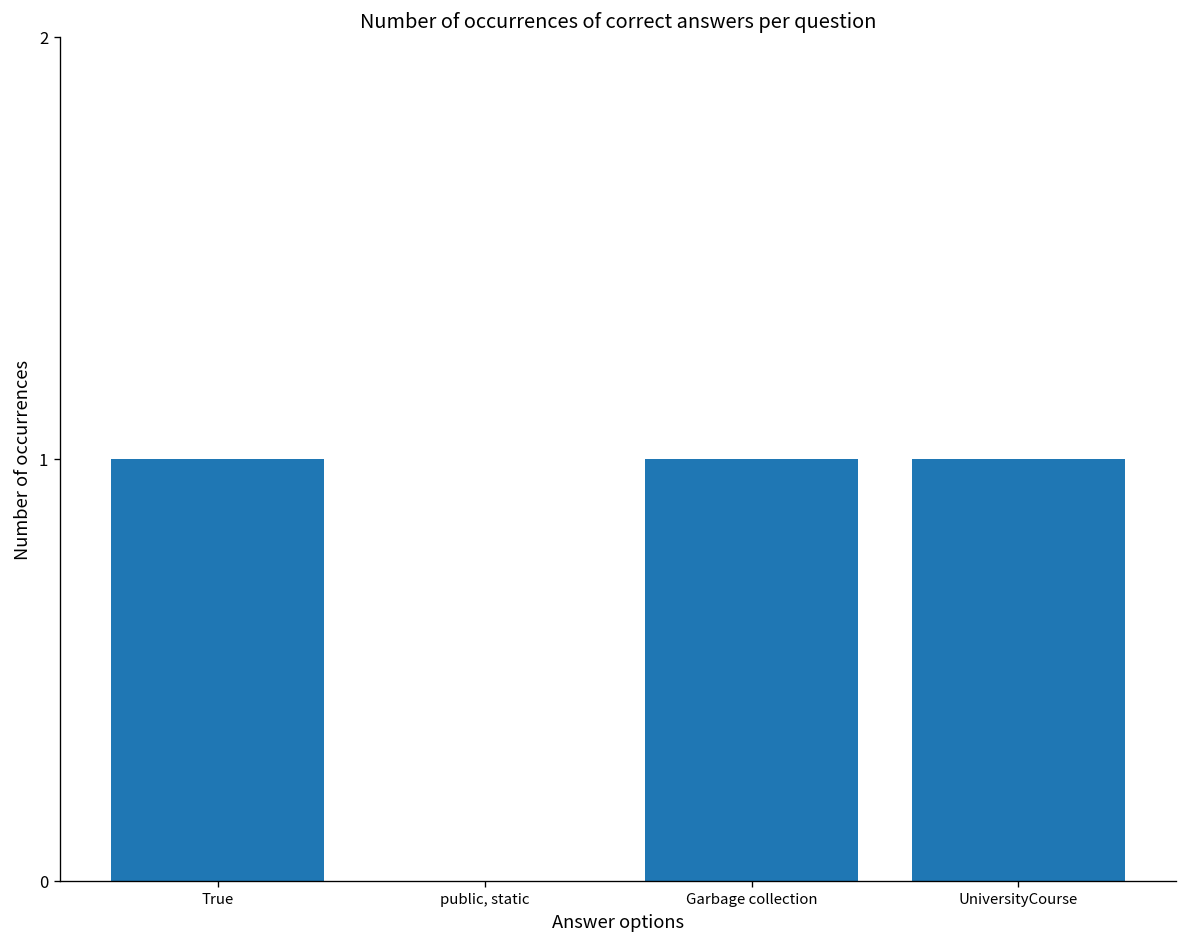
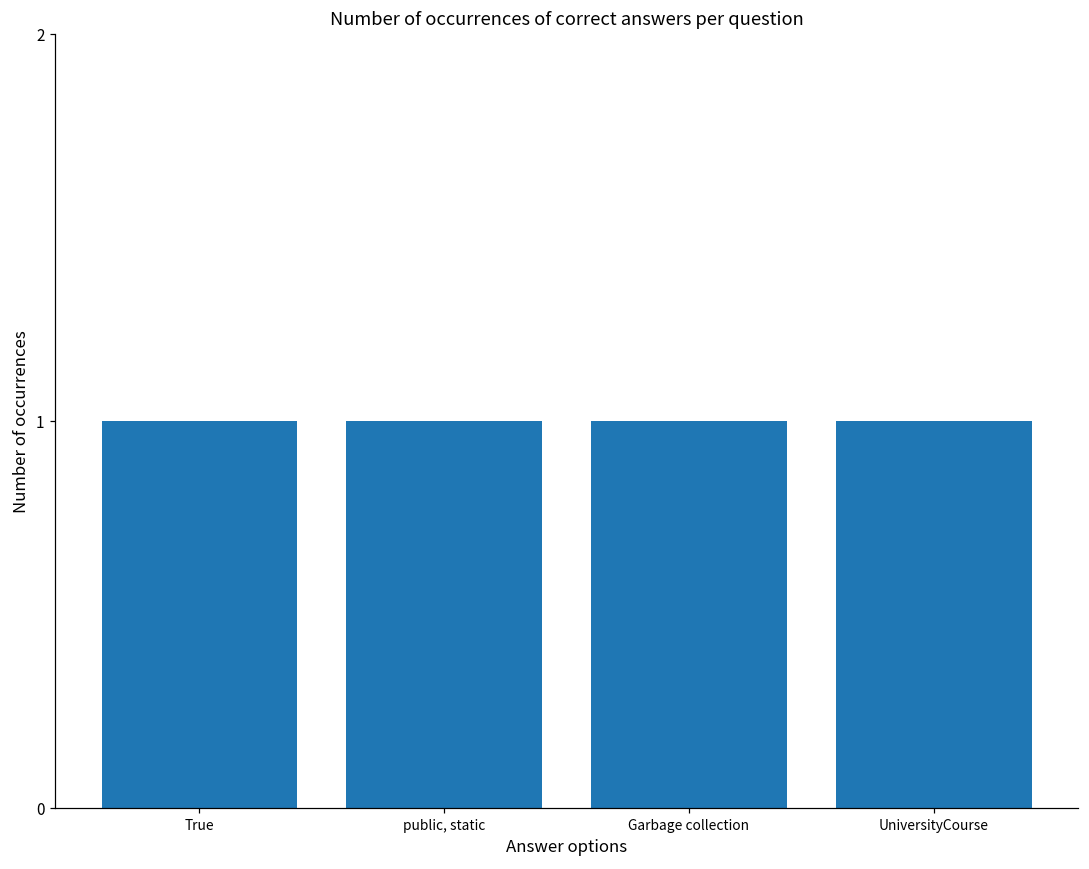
  {
    "True": 1,
-   "public, static": 0,
+   "public, static": 1,
    "Garbage collection": 1,
    "UniversityCourse": 1
  }
